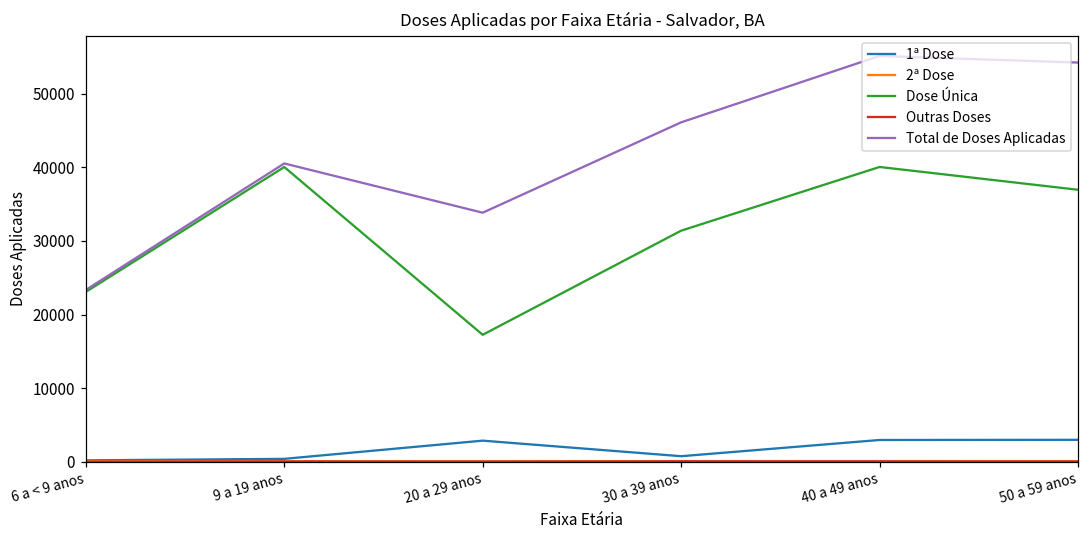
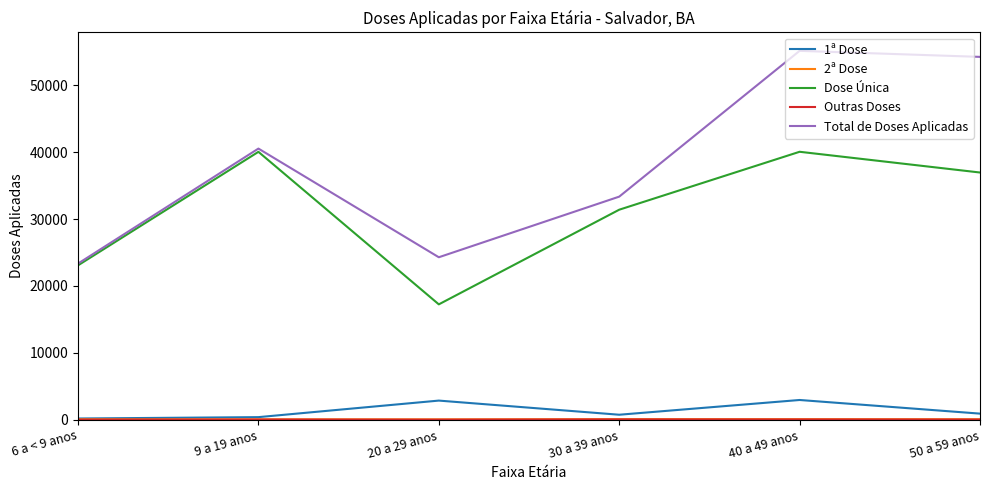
  {
    "1ª Dose": {
      "20 a 29 anos": 3000,
      "30 a 39 anos": 1000,
      "40 a 49 anos": 3000,
-     "50 a 59 anos": 3000
+     "50 a 59 anos": 1000
    },
    "Dose Única": {
      "9 a 19 anos": 40000,
      "20 a 29 anos": 17000,
      "30 a 39 anos": 31000,
      "40 a 49 anos": 40000,
      "50 a 59 anos": 37000
    },
    "Total de Doses Aplicadas": {
      "9 a 19 anos": 41000,
-     "20 a 29 anos": 34000,
-     "30 a 39 anos": 46000,
+     "20 a 29 anos": 24000,
+     "30 a 39 anos": 33000,
      "50 a 59 anos": 54000
    }
  }
